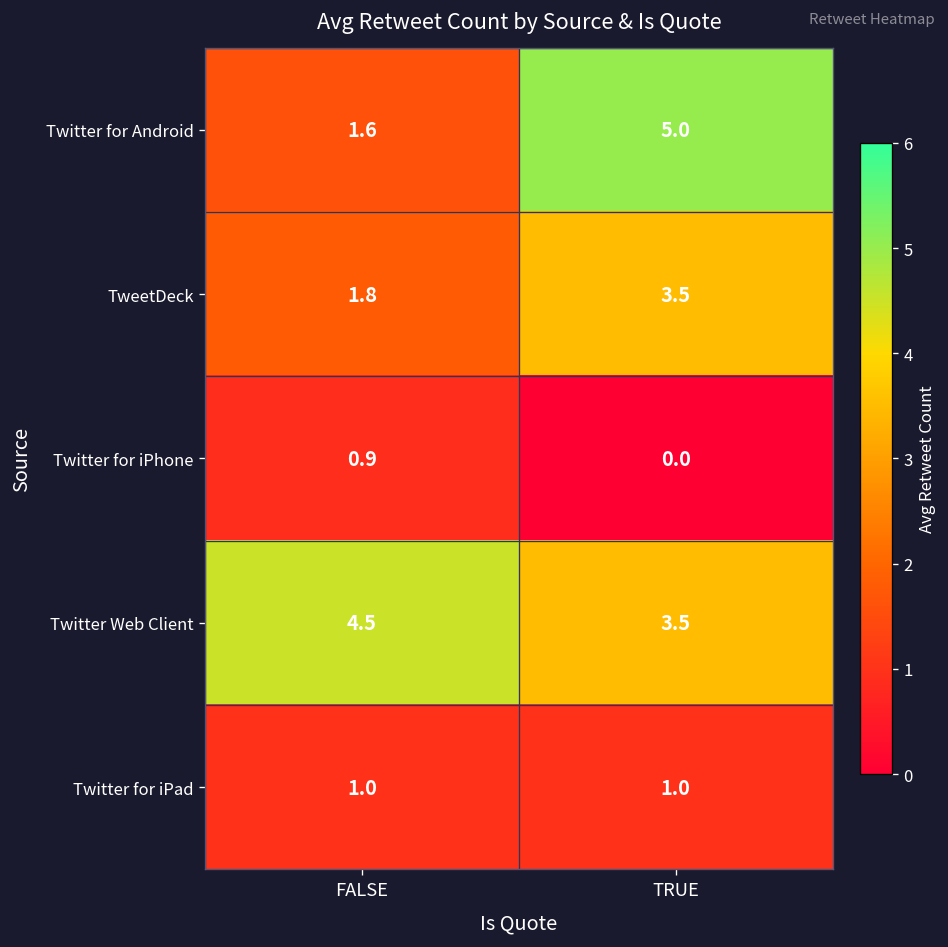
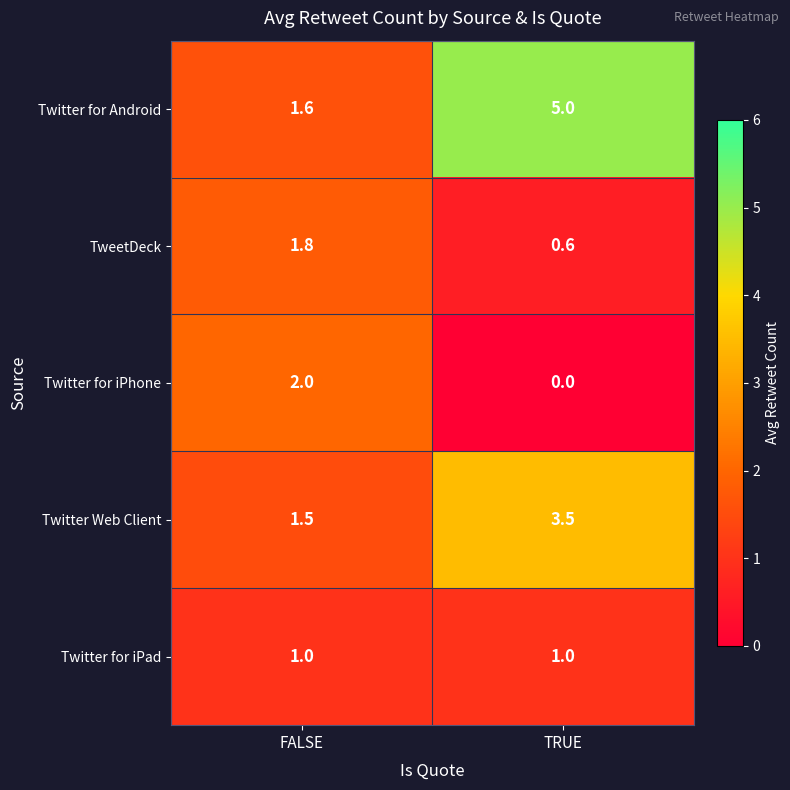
  {
    "Twitter for Android": {
      "FALSE": 1.6,
      "TRUE": 5.0
    },
    "TweetDeck": {
      "FALSE": 1.8,
-     "TRUE": 3.5
+     "TRUE": 0.6
    },
    "Twitter for iPhone": {
-     "FALSE": 0.9,
+     "FALSE": 2.0,
      "TRUE": 0.0
    },
    "Twitter Web Client": {
-     "FALSE": 4.5,
+     "FALSE": 1.5,
      "TRUE": 3.5
    },
    "Twitter for iPad": {
      "FALSE": 1.0,
      "TRUE": 1.0
    }
  }
